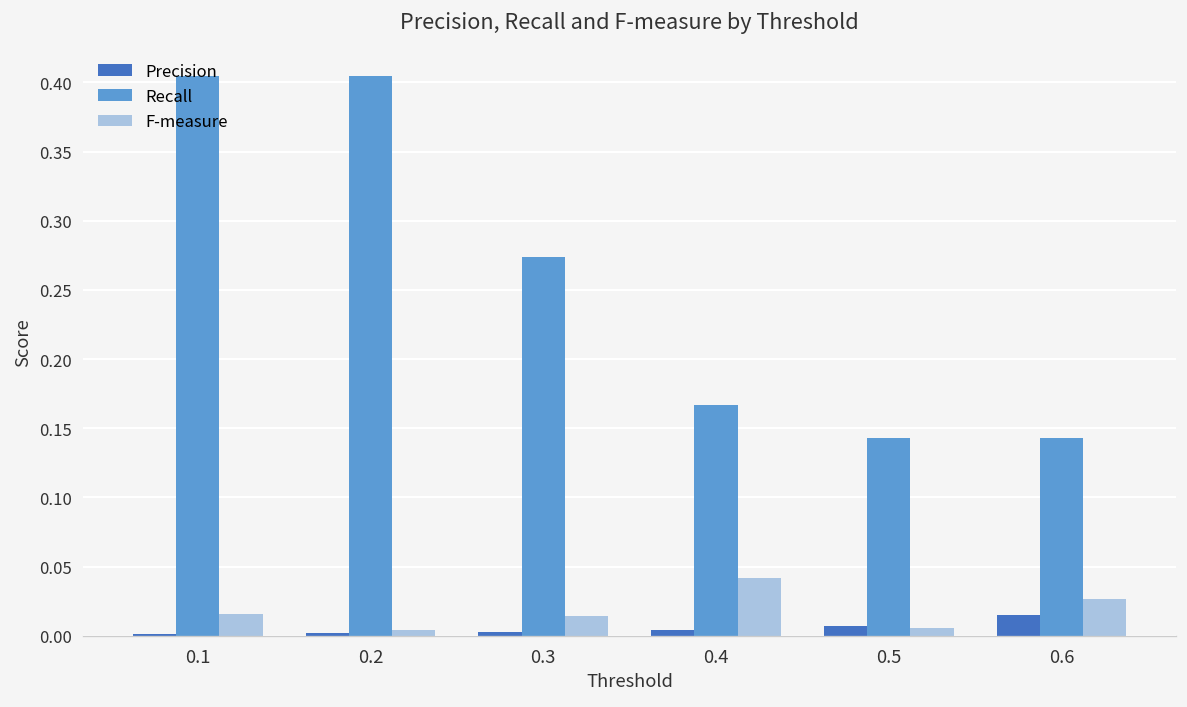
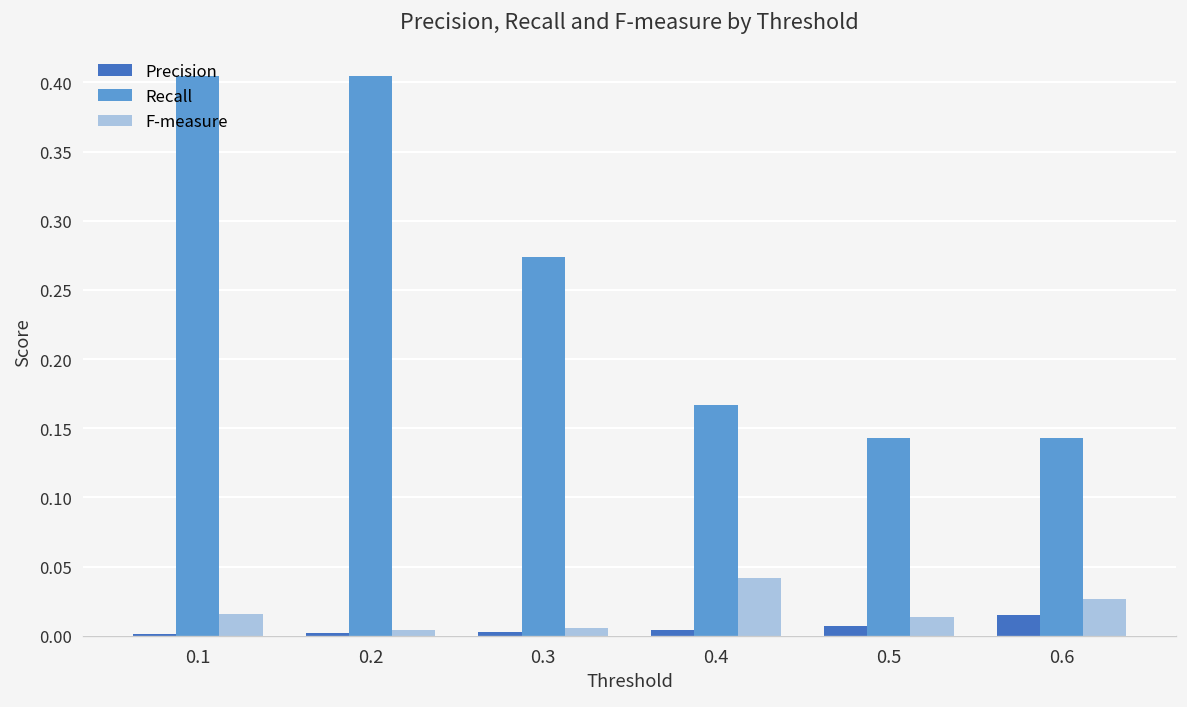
  {
    "F-measure": {
      "0.1": 0.016,
      "0.2": 0.004,
-     "0.3": 0.015,
+     "0.3": 0.005,
      "0.4": 0.042,
-     "0.5": 0.005,
+     "0.5": 0.014,
      "0.6": 0.027
    }
  }
